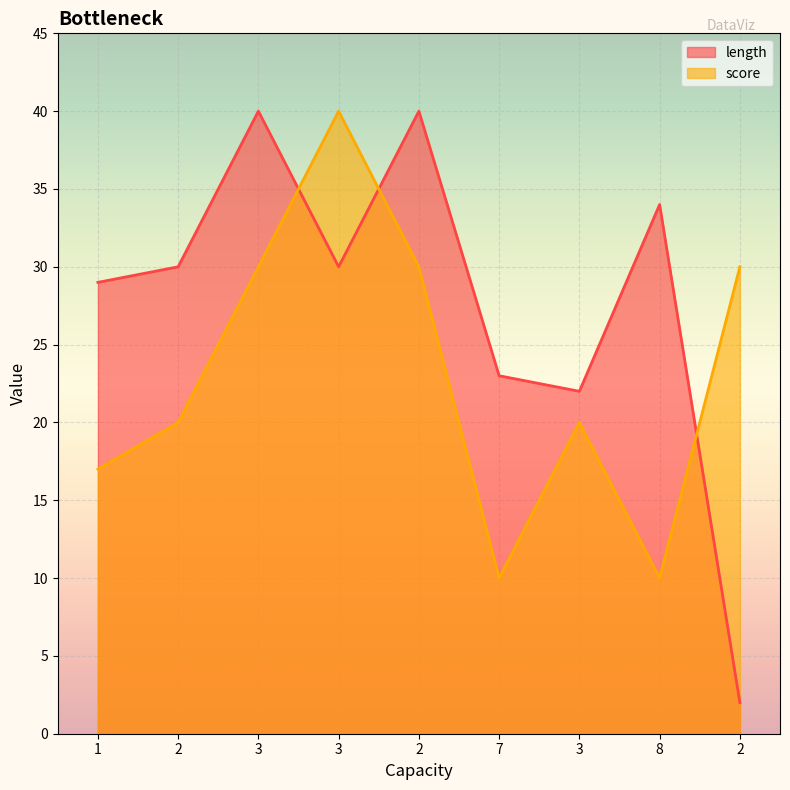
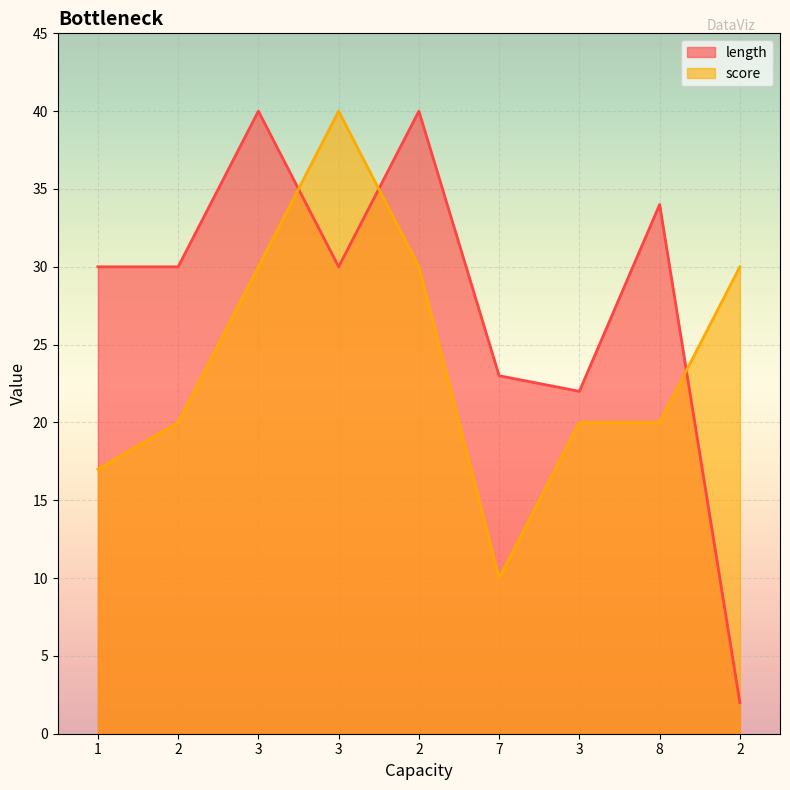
  {
    "length": {
-     "1": 29,
+     "1": 30,
      "7": 23,
      "8": 34
    },
    "score": {
      "1": 17,
      "7": 10,
-     "8": 10
+     "8": 20
    }
  }
